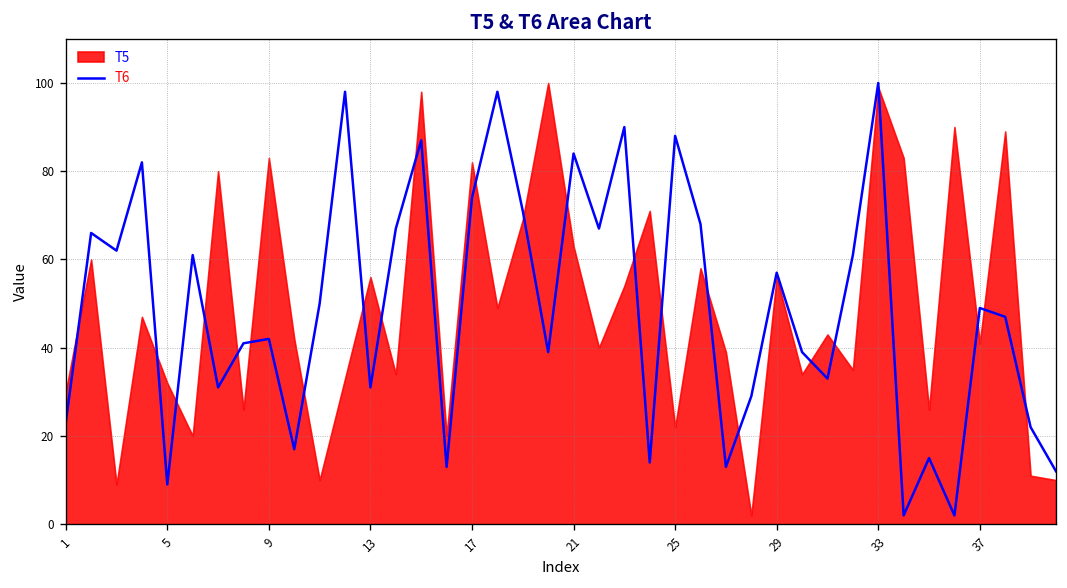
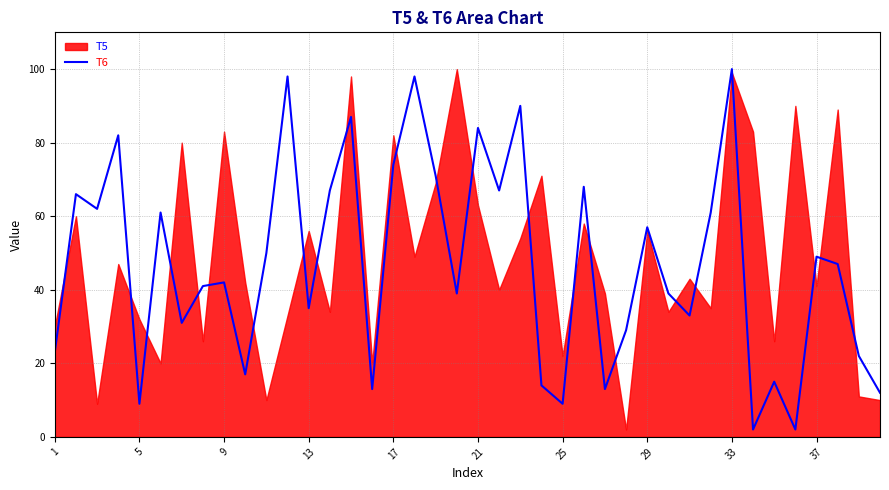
  {
    "T6": {
      "1": 23,
      "5": 9,
      "9": 42,
-     "13": 31,
+     "13": 35,
      "17": 74,
      "21": 84,
-     "25": 88,
+     "25": 9,
      "29": 57,
      "33": 100,
      "37": 49
    },
    "T5": {
      "1": 30,
      "5": 32,
      "9": 83,
      "13": 56,
      "17": 82,
      "21": 63,
      "25": 22,
      "29": 56,
      "33": 99,
      "37": 41
    }
  }
